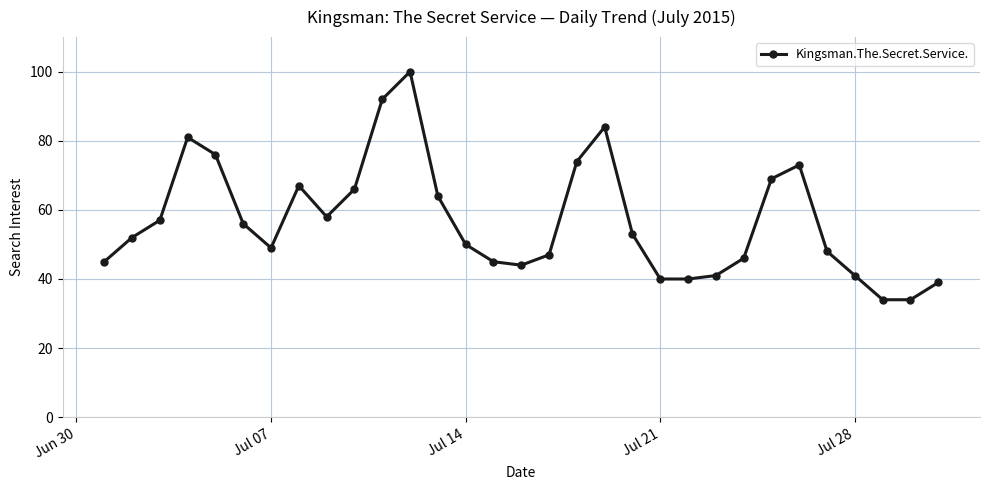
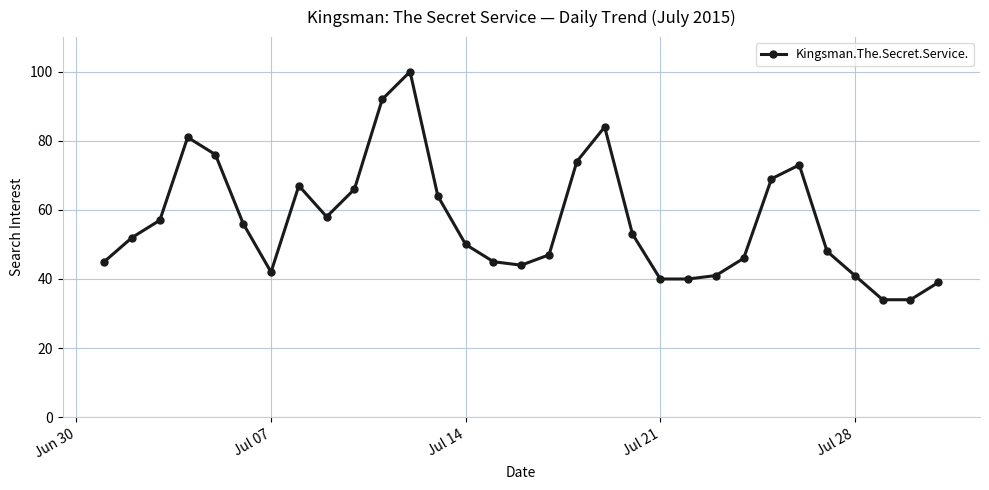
  {
-   "Jul 07": 49,
+   "Jul 07": 42,
    "Jul 14": 50,
    "Jul 21": 40,
    "Jul 28": 41
  }
